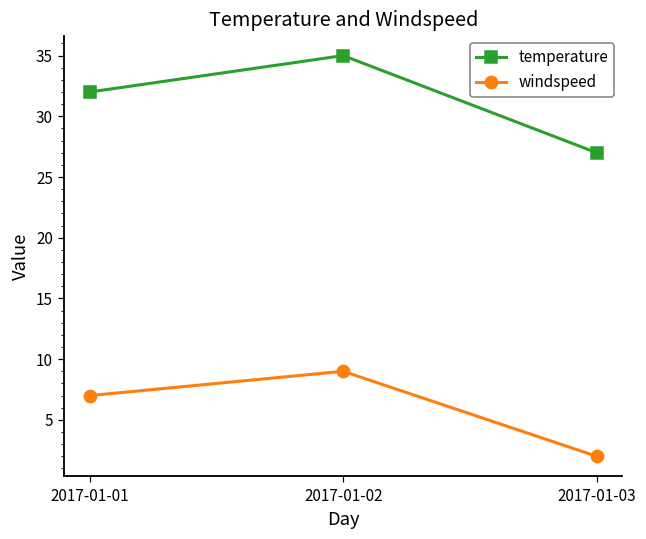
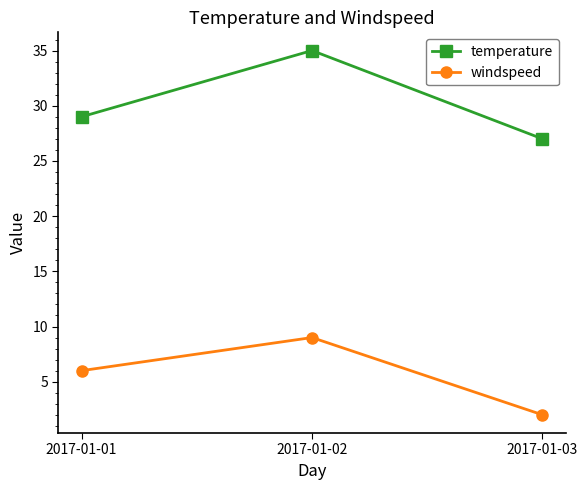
  {
    "temperature": {
-     "2017-01-01": 32,
+     "2017-01-01": 29,
      "2017-01-02": 35,
      "2017-01-03": 27
    },
    "windspeed": {
-     "2017-01-01": 7,
+     "2017-01-01": 6,
      "2017-01-02": 9,
      "2017-01-03": 2
    }
  }
